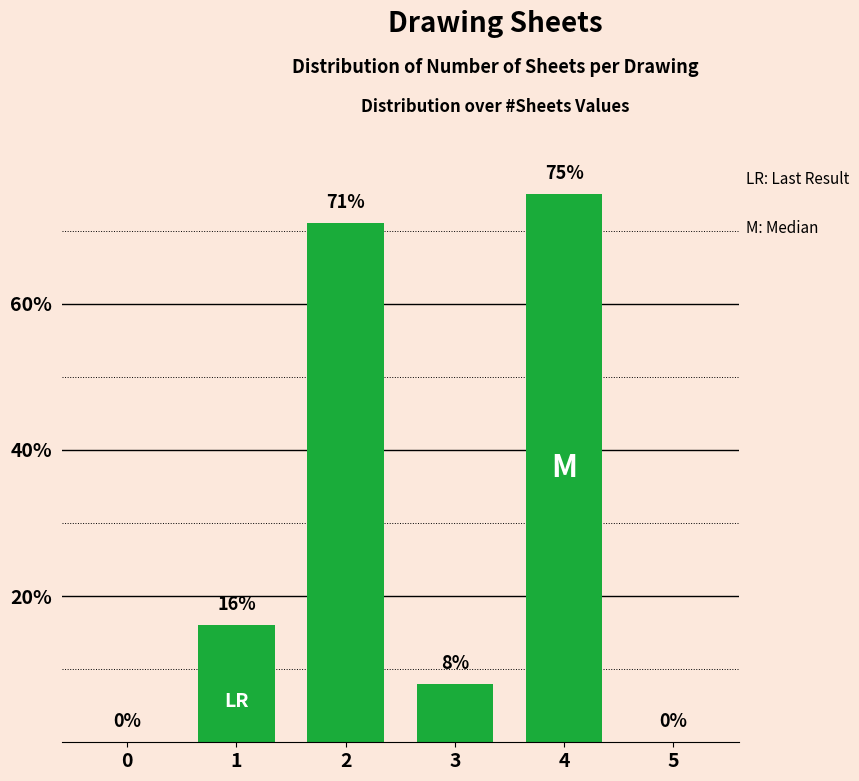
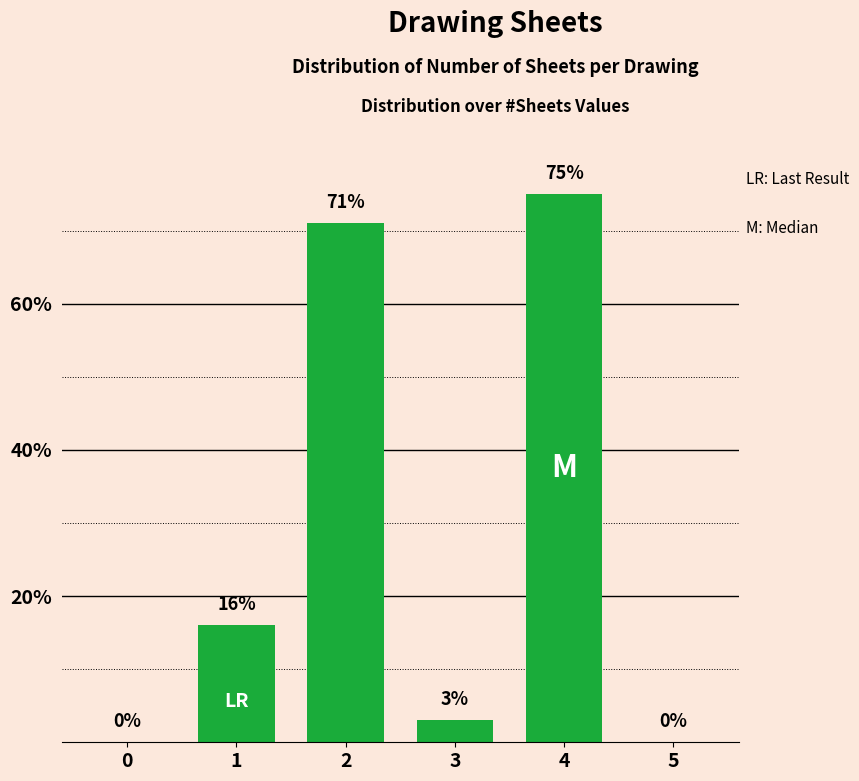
  {
    "0": "0%",
    "1": "16%",
    "2": "71%",
-   "3": "8%",
+   "3": "3%",
    "4": "75%",
    "5": "0%"
  }
